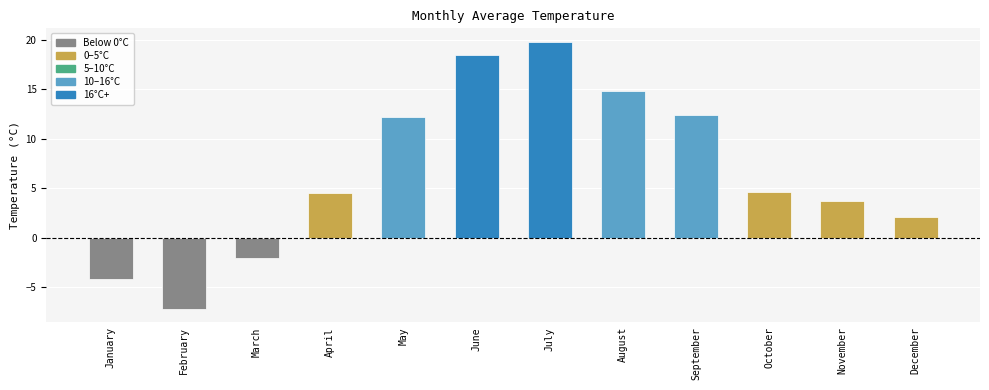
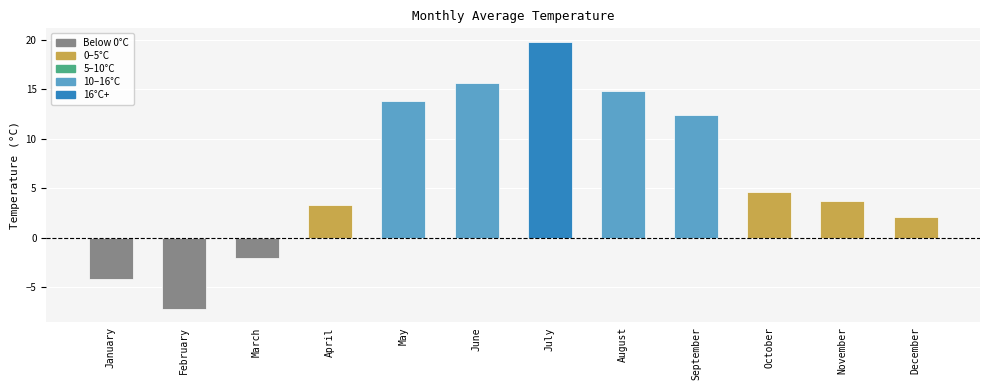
  {
    "January": -4,
    "February": -7,
    "March": -2,
-   "April": 5,
-   "May": 12,
-   "June": 19,
+   "April": 3,
+   "May": 14,
+   "June": 16,
    "July": 20,
    "August": 15,
    "September": 12,
    "October": 5,
    "November": 4,
    "December": 2
  }
